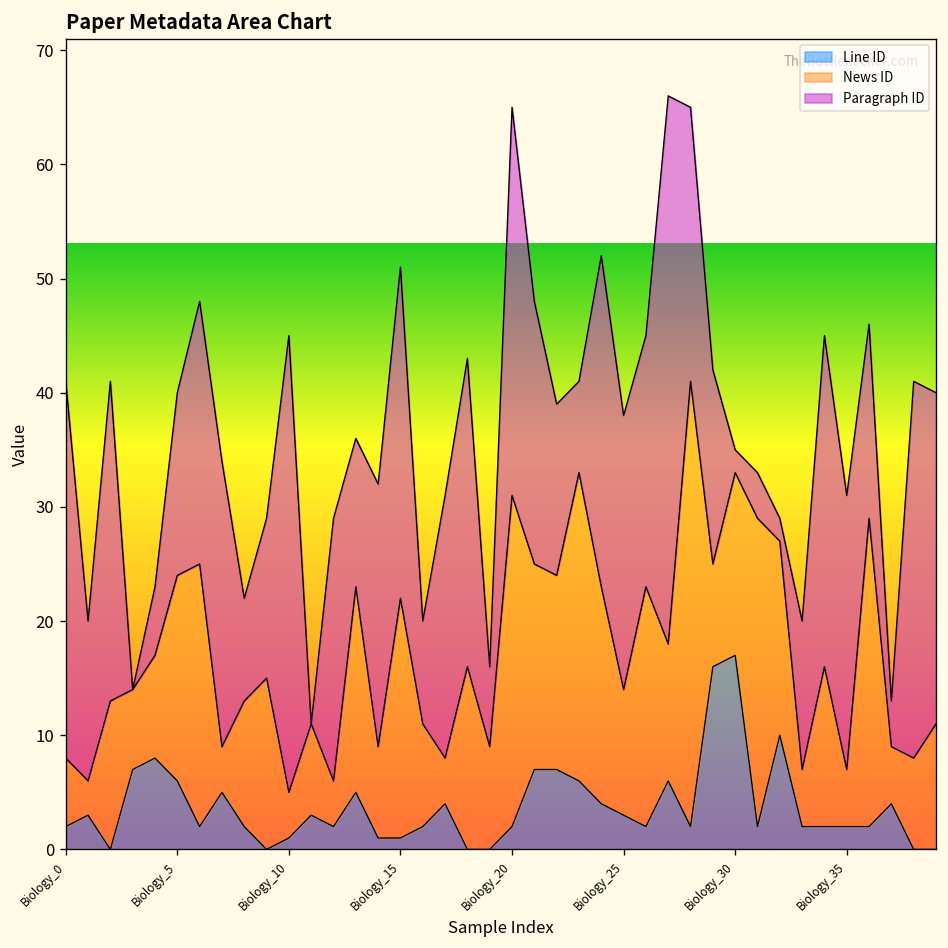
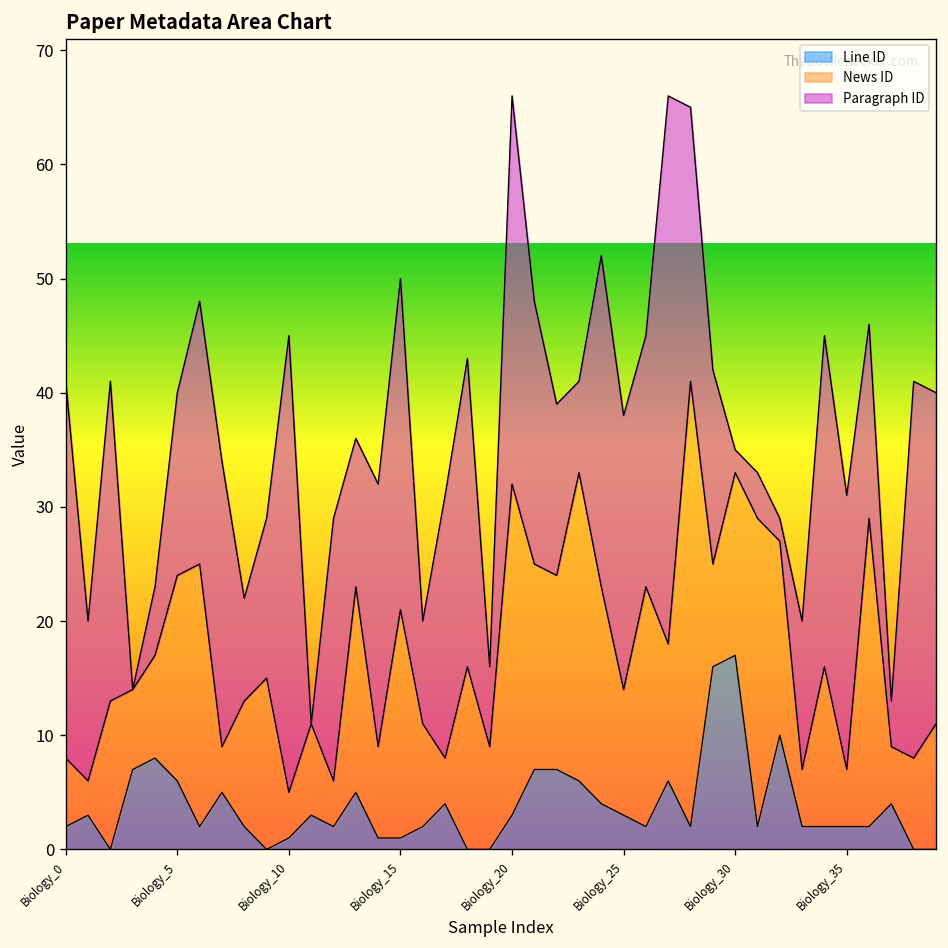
  {
    "Line ID": {
      "Biology_0": 2,
      "Biology_5": 6,
      "Biology_10": 1,
      "Biology_15": 1,
-     "Biology_20": 2,
+     "Biology_20": 3,
      "Biology_25": 3,
      "Biology_30": 17,
      "Biology_35": 2
    },
    "News ID": {
      "Biology_0": 6,
      "Biology_5": 18,
      "Biology_10": 4,
-     "Biology_15": 21,
+     "Biology_15": 20,
      "Biology_20": 29,
      "Biology_25": 11,
      "Biology_30": 16,
      "Biology_35": 5
    },
    "Paragraph ID": {
      "Biology_0": 33,
      "Biology_5": 16,
      "Biology_10": 40,
      "Biology_15": 29,
      "Biology_20": 34,
      "Biology_25": 24,
      "Biology_30": 2,
      "Biology_35": 24
    }
  }
